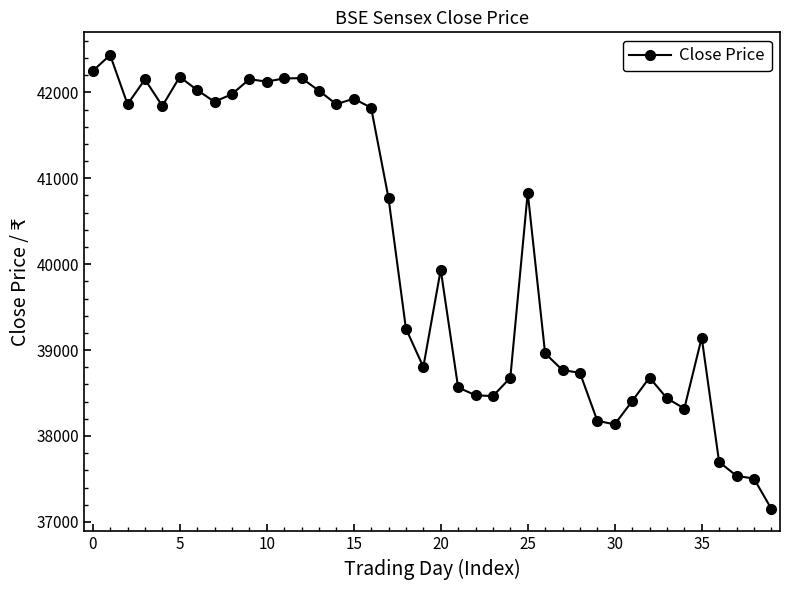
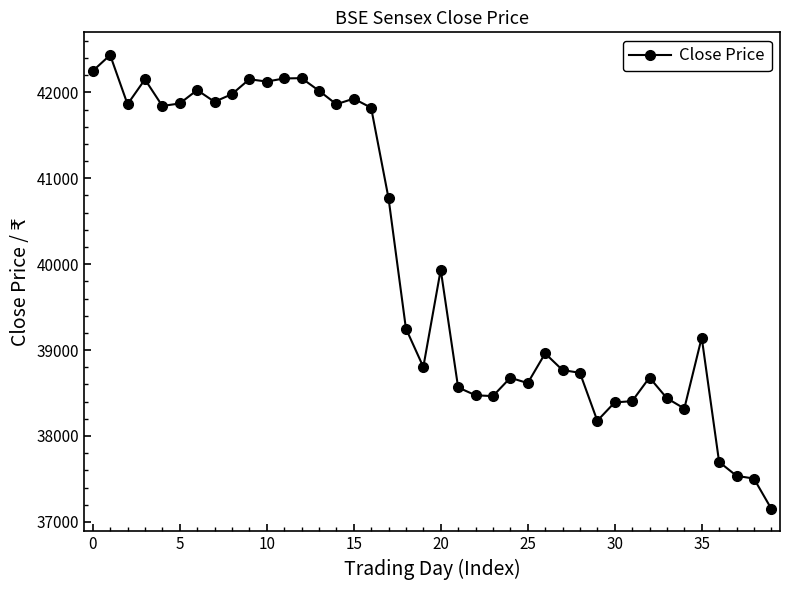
  {
    "0": 42200,
-   "5": 42200,
+   "5": 41900,
    "10": 42100,
    "15": 41900,
    "20": 39900,
-   "25": 40800,
-   "30": 38100,
+   "25": 38600,
+   "30": 38400,
    "35": 39100
  }
